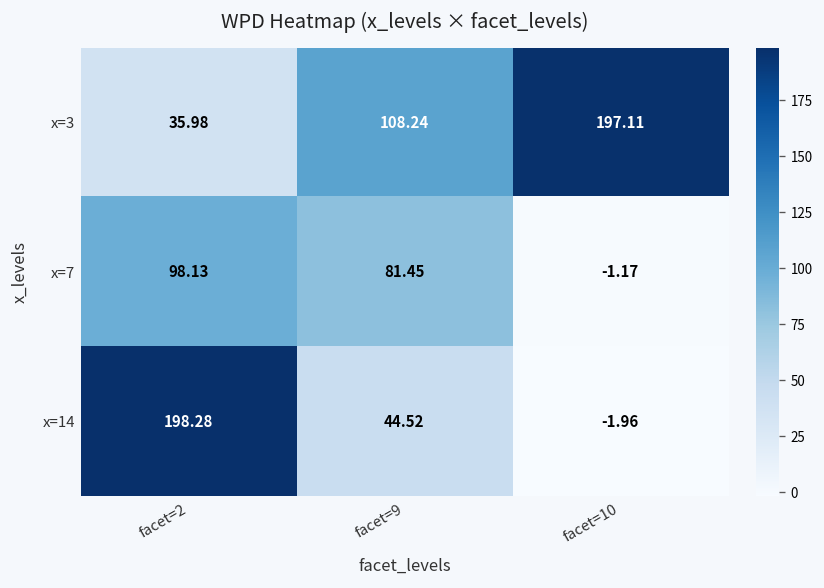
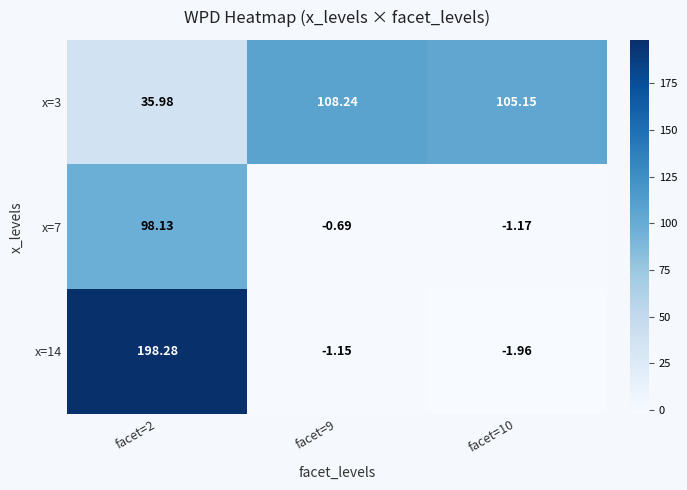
  {
    "x=3": {
      "facet=2": 35.98,
      "facet=9": 108.24,
-     "facet=10": 197.11
+     "facet=10": 105.15
    },
    "x=7": {
      "facet=2": 98.13,
-     "facet=9": 81.45,
+     "facet=9": -0.69,
      "facet=10": -1.17
    },
    "x=14": {
      "facet=2": 198.28,
-     "facet=9": 44.52,
+     "facet=9": -1.15,
      "facet=10": -1.96
    }
  }
